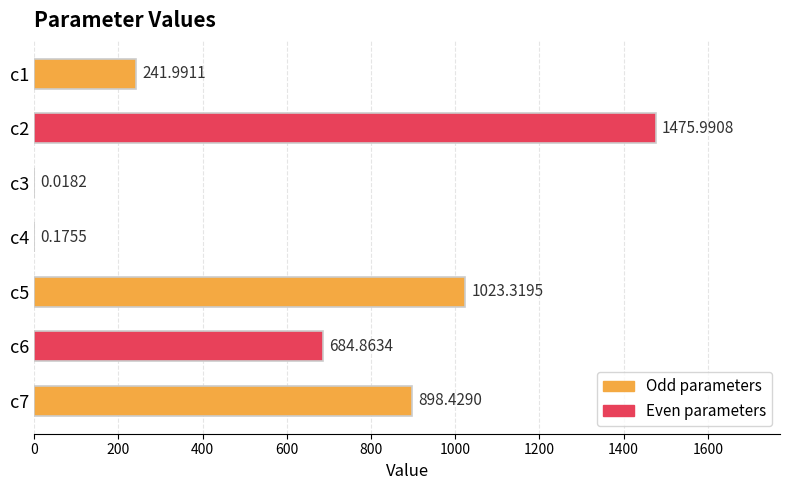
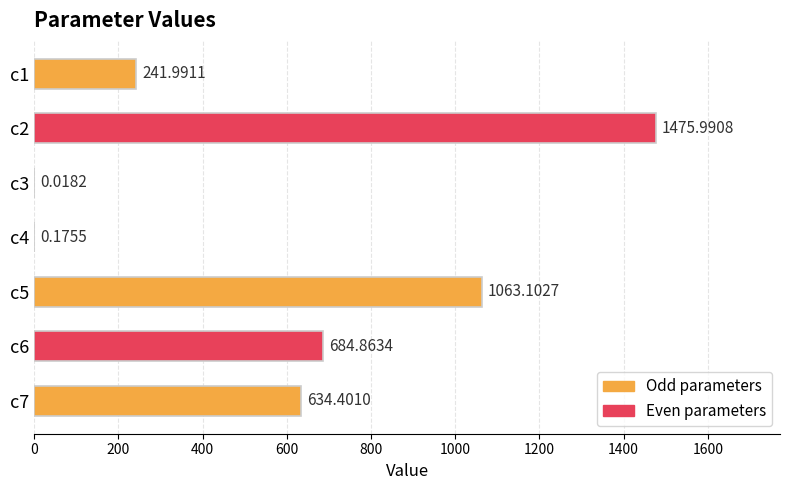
  {
    "c1": 241.9911,
    "c2": 1475.9908,
    "c3": 0.0182,
    "c4": 0.1755,
-   "c5": 1023.3195,
+   "c5": 1063.1027,
    "c6": 684.8634,
-   "c7": 898.4290
+   "c7": 634.4010
  }
